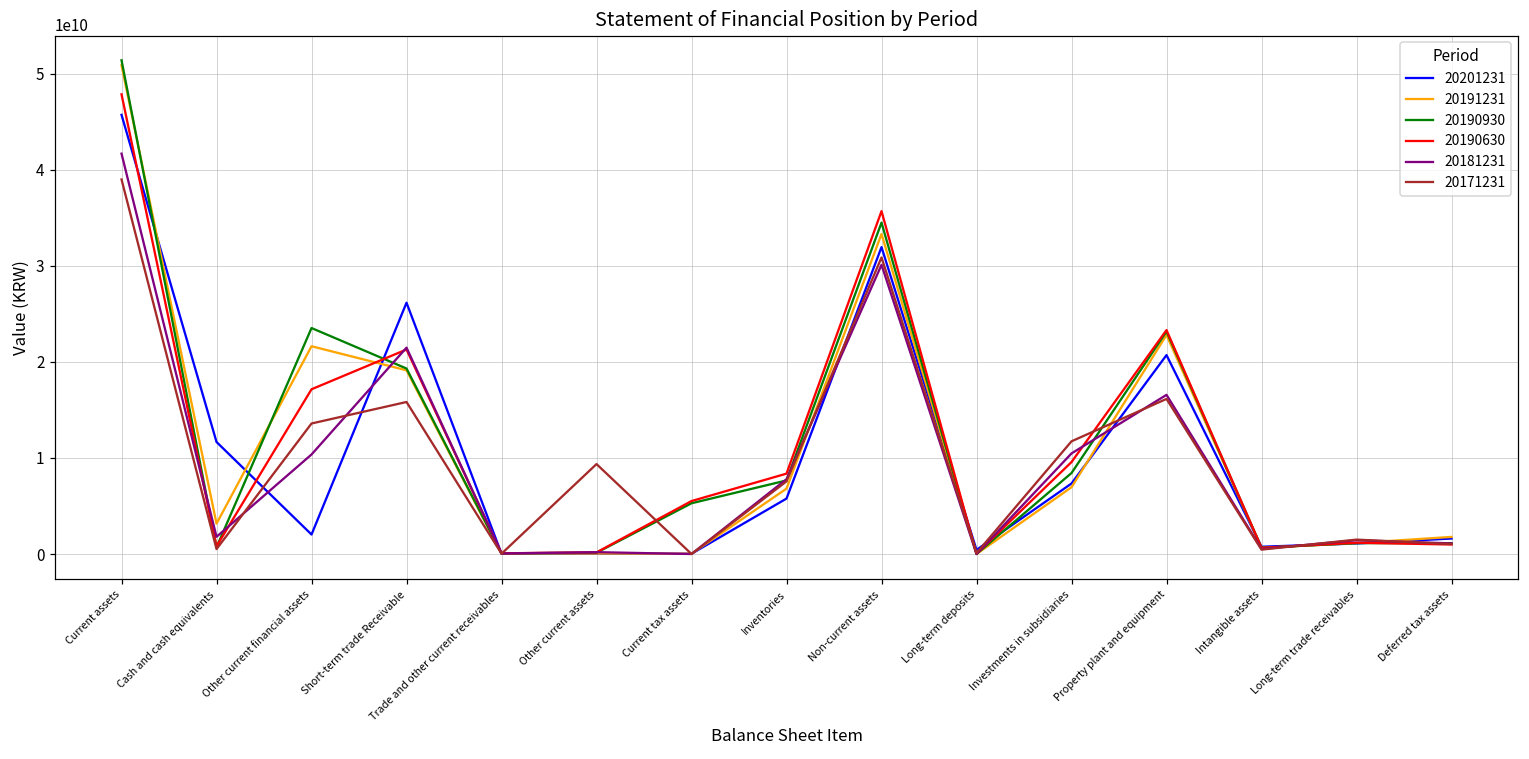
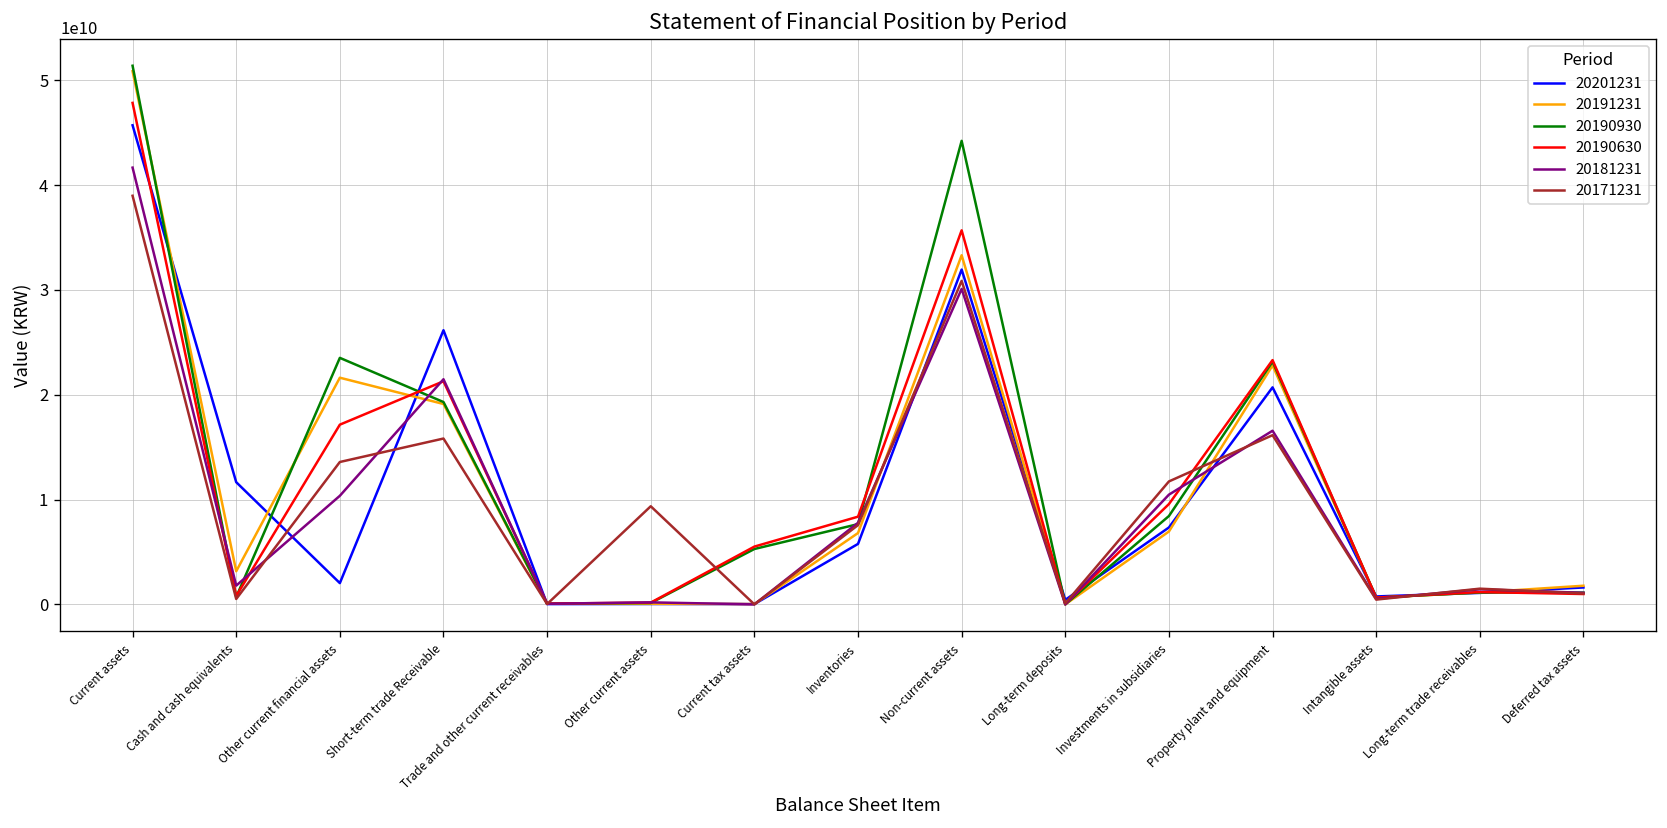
  {
    "20201231": {
      "Current assets": 46000000000,
      "Cash and cash equivalents": 12000000000,
      "Other current financial assets": 2000000000,
      "Short-term trade Receivable": 26000000000,
      "Inventories": 6000000000,
      "Non-current assets": 32000000000,
      "Long-term deposits": 0,
      "Investments in subsidiaries": 7000000000,
      "Property plant and equipment": 21000000000
    },
    "20191231": {
      "Current assets": 51000000000,
      "Cash and cash equivalents": 3000000000,
      "Other current financial assets": 22000000000,
      "Inventories": 7000000000,
      "Non-current assets": 33000000000,
      "Investments in subsidiaries": 7000000000,
      "Property plant and equipment": 23000000000
    },
    "20190930": {
      "Current assets": 51000000000,
      "Other current financial assets": 24000000000,
-     "Non-current assets": 34000000000,
+     "Non-current assets": 44000000000,
      "Investments in subsidiaries": 8000000000
    },
    "20190630": {
      "Current assets": 48000000000,
      "Other current financial assets": 17000000000,
      "Inventories": 8000000000,
      "Non-current assets": 36000000000,
      "Investments in subsidiaries": 10000000000
    },
    "20181231": {
      "Current assets": 42000000000,
      "Cash and cash equivalents": 2000000000,
      "Other current financial assets": 10000000000,
      "Non-current assets": 30000000000,
      "Investments in subsidiaries": 10000000000,
      "Property plant and equipment": 17000000000
    },
    "20171231": {
      "Current assets": 39000000000,
      "Other current financial assets": 14000000000,
      "Short-term trade Receivable": 16000000000,
      "Other current assets": 9000000000,
      "Non-current assets": 31000000000,
      "Investments in subsidiaries": 12000000000,
      "Property plant and equipment": 16000000000
    }
  }
